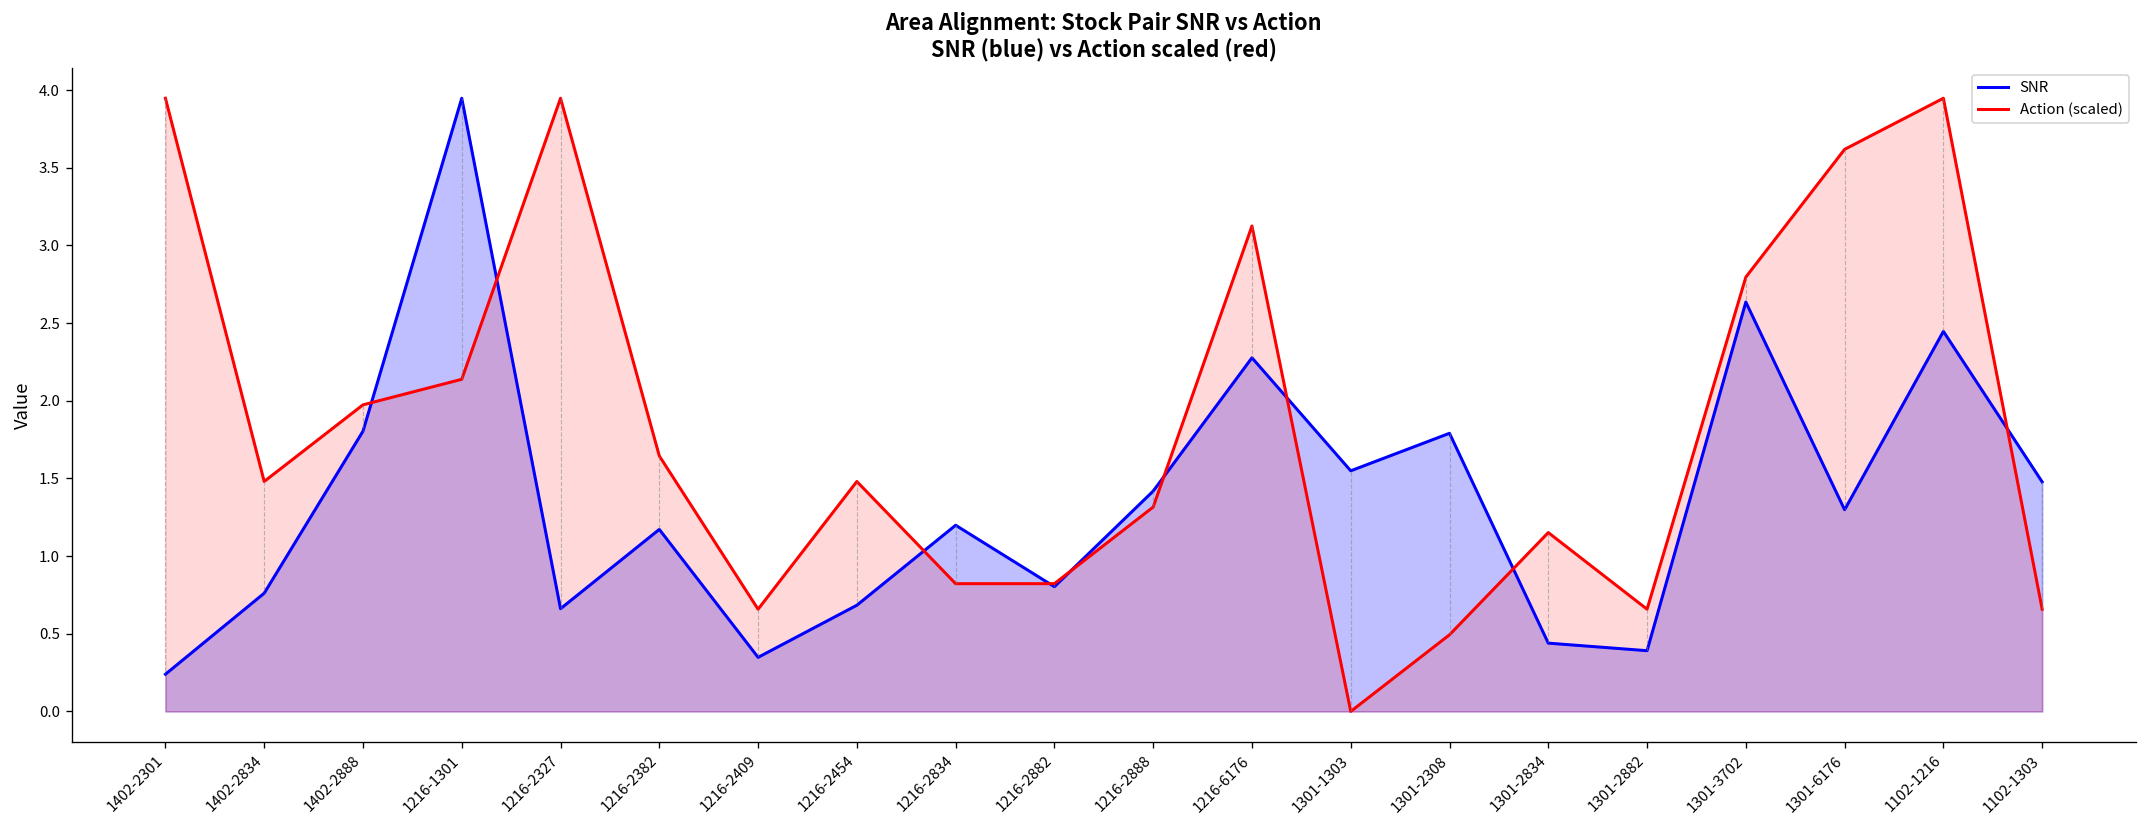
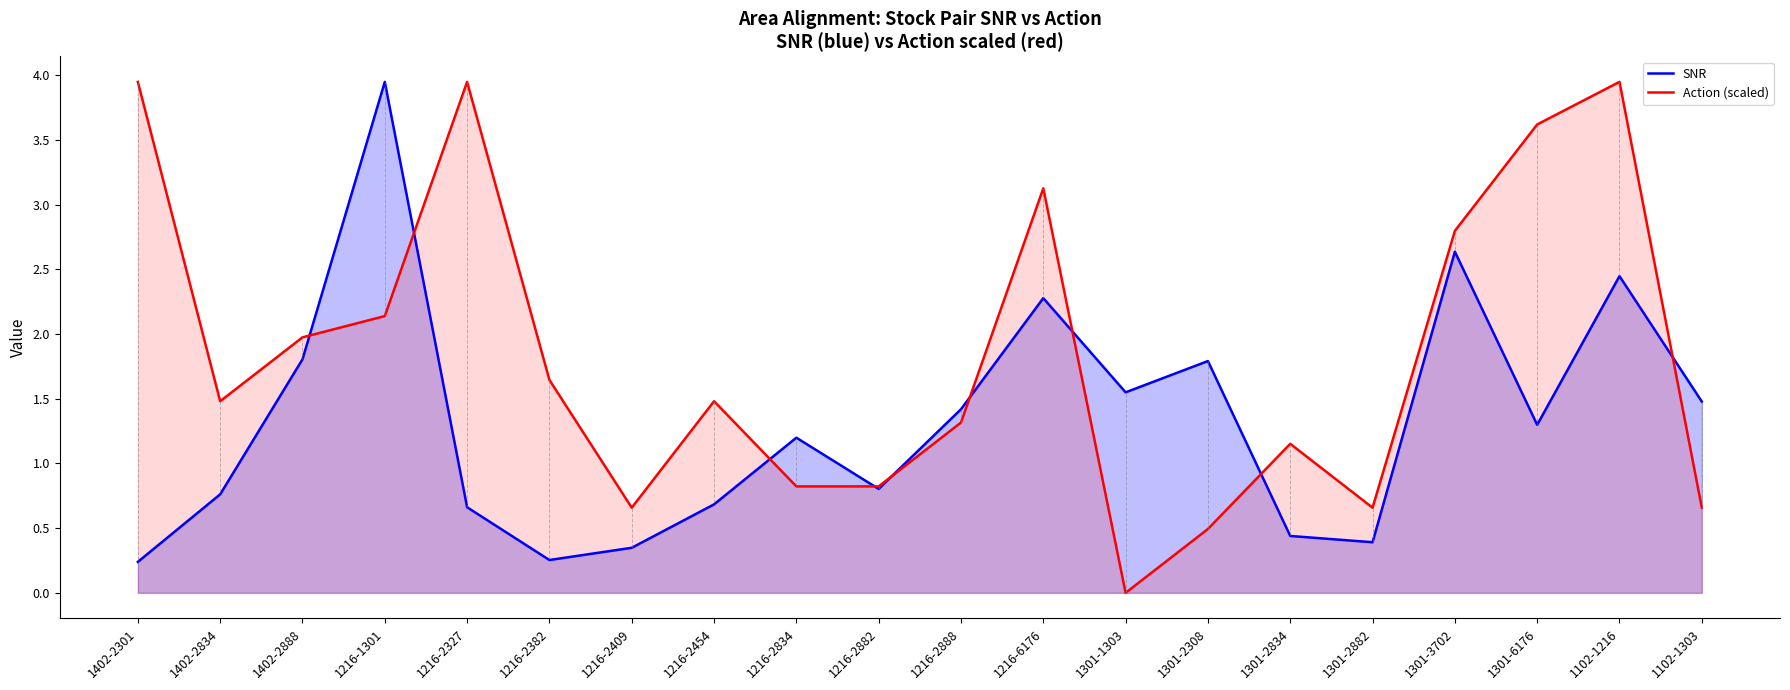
  {
    "SNR": {
-     "1216-2382": 1.17
+     "1216-2382": 0.25
    }
  }
